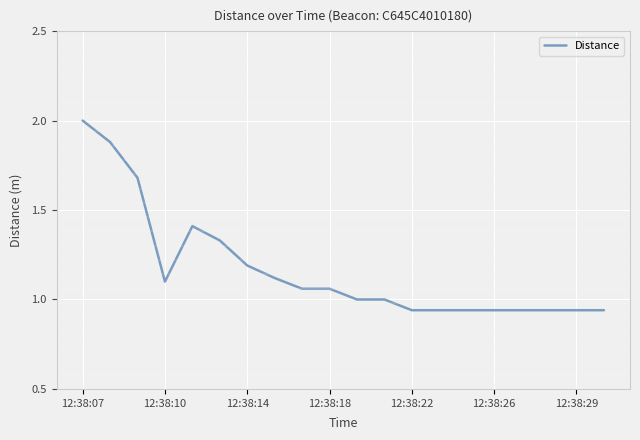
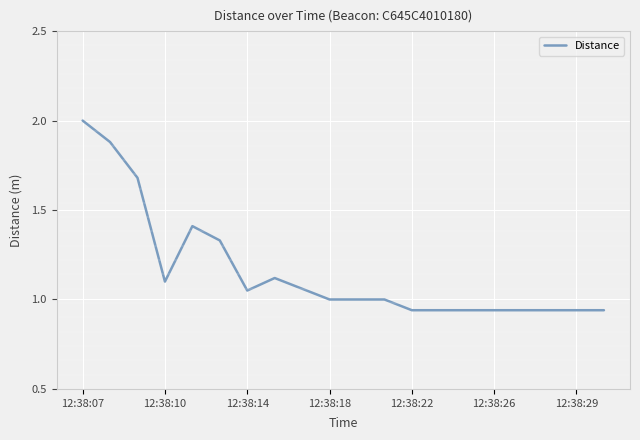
  {
    "Distance": {
      "12:38:07": 2.00,
      "12:38:10": 1.10,
-     "12:38:14": 1.19,
-     "12:38:18": 1.06,
+     "12:38:14": 1.05,
+     "12:38:18": 1.00,
      "12:38:22": 0.94,
      "12:38:26": 0.94,
      "12:38:29": 0.94
    }
  }
